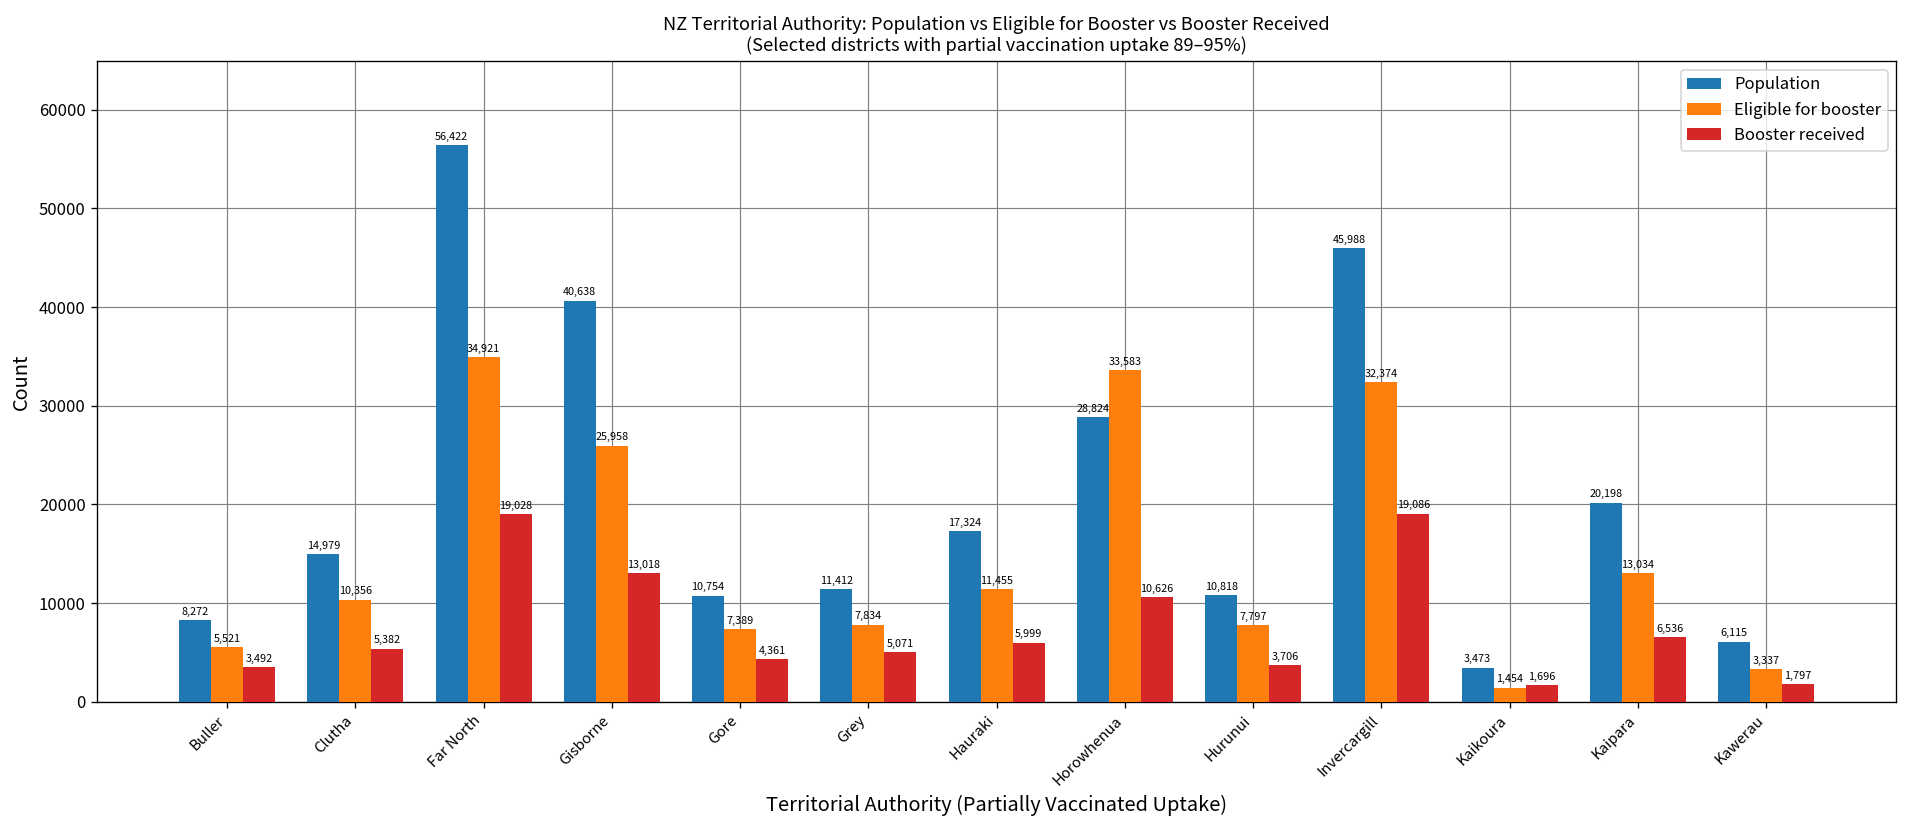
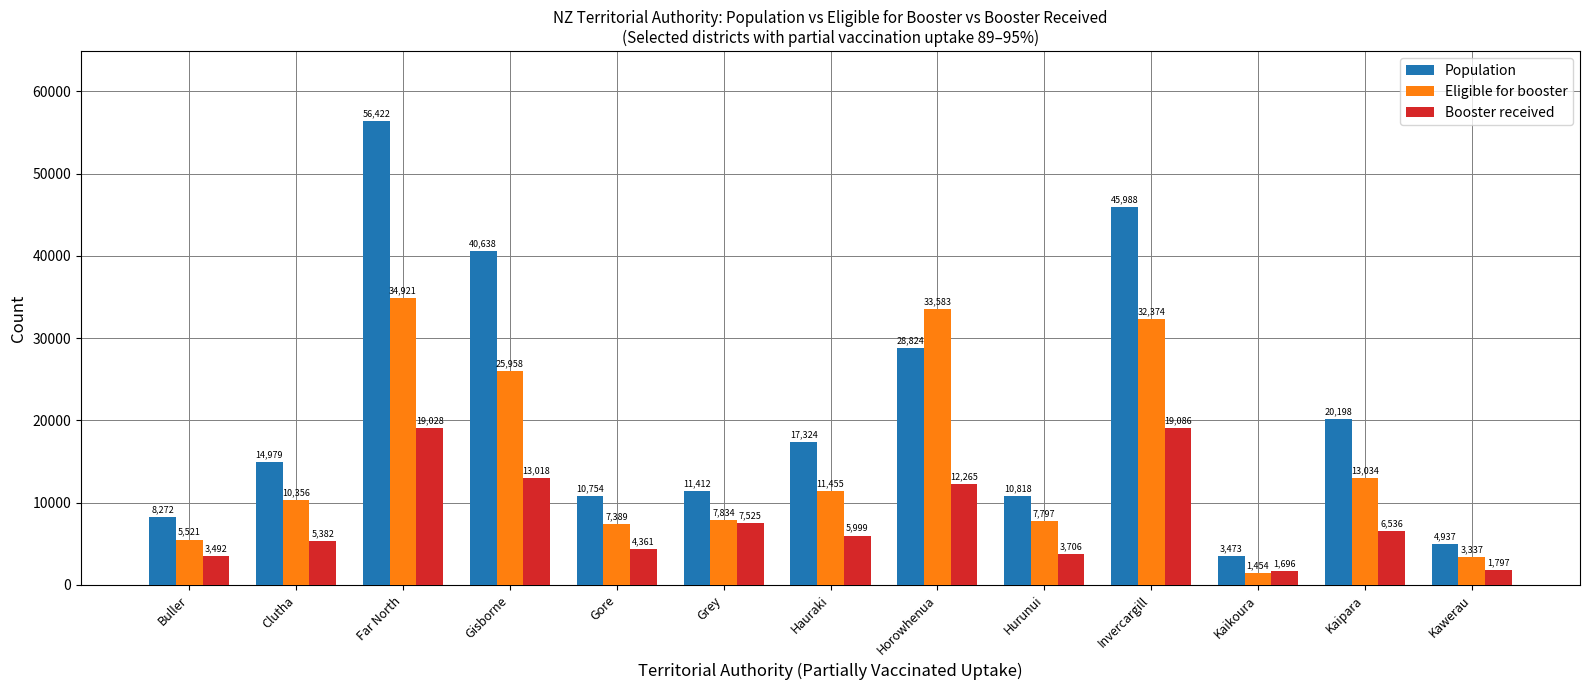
  {
    "Population": {
      "Buller": "8,272",
      "Clutha": "14,979",
      "Far North": "56,422",
      "Gisborne": "40,638",
      "Gore": "10,754",
      "Grey": "11,412",
      "Hauraki": "17,324",
      "Horowhenua": "28,824",
      "Hurunui": "10,818",
      "Invercargill": "45,988",
      "Kaikoura": "3,473",
      "Kaipara": "20,198",
-     "Kawerau": "6,115"
+     "Kawerau": "4,937"
    },
    "Eligible for booster": {
      "Buller": "5,521",
      "Clutha": "10,356",
      "Far North": "34,921",
      "Gisborne": "25,958",
      "Gore": "7,389",
      "Grey": "7,834",
      "Hauraki": "11,455",
      "Horowhenua": "33,583",
      "Hurunui": "7,797",
      "Invercargill": "32,374",
      "Kaikoura": "1,454",
      "Kaipara": "13,034",
      "Kawerau": "3,337"
    },
    "Booster received": {
      "Buller": "3,492",
      "Clutha": "5,382",
      "Far North": "19,028",
      "Gisborne": "13,018",
      "Gore": "4,361",
-     "Grey": "5,071",
+     "Grey": "7,525",
      "Hauraki": "5,999",
-     "Horowhenua": "10,626",
+     "Horowhenua": "12,265",
      "Hurunui": "3,706",
      "Invercargill": "19,086",
      "Kaikoura": "1,696",
      "Kaipara": "6,536",
      "Kawerau": "1,797"
    }
  }
